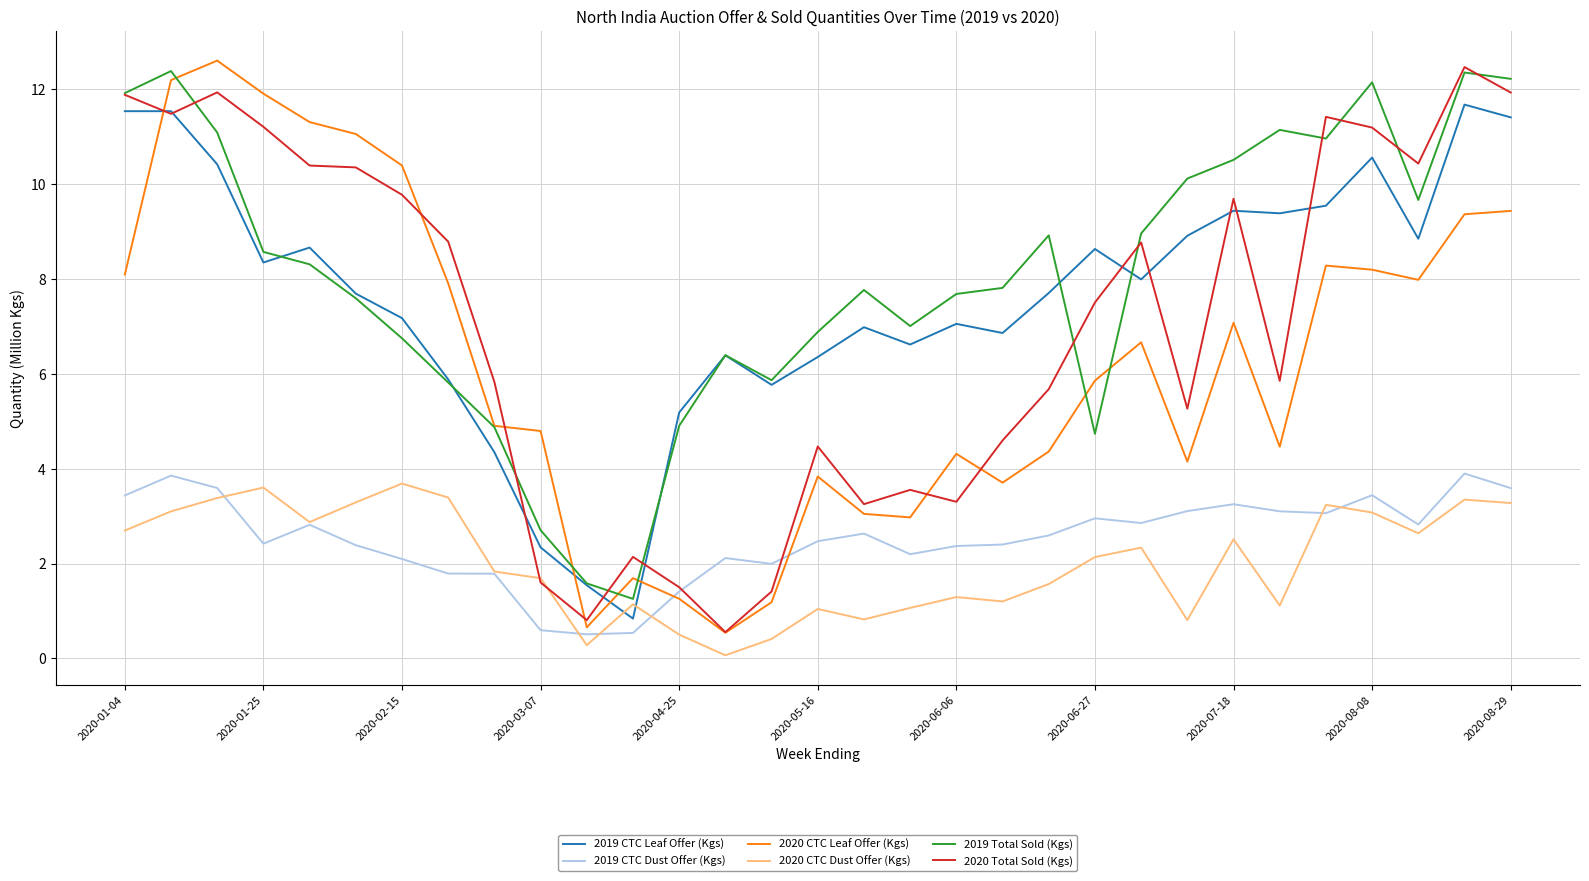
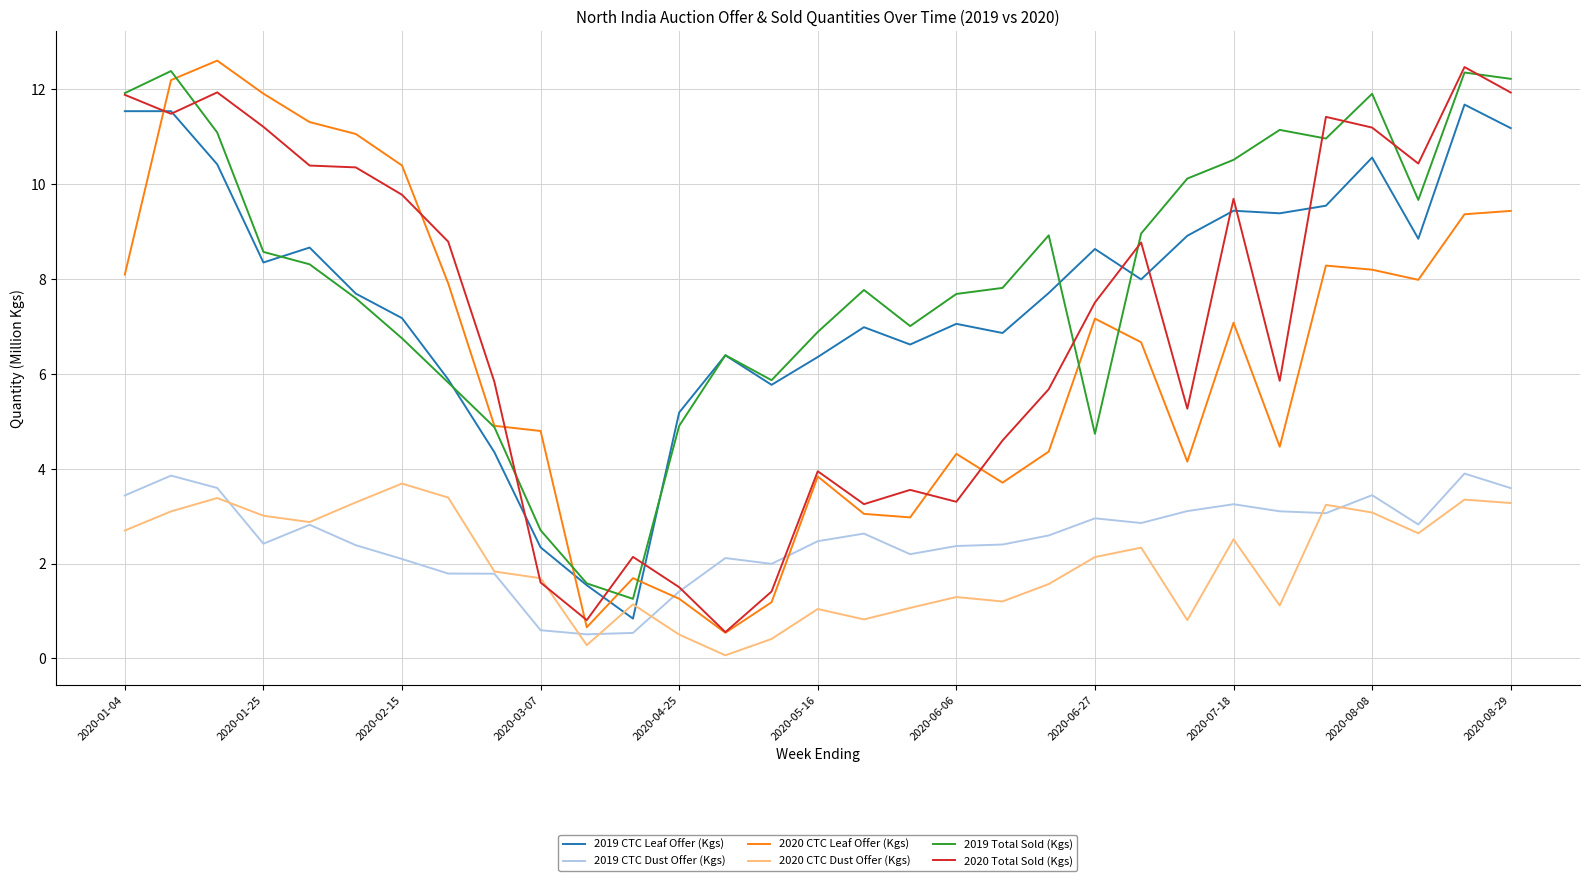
  {
    "2019 CTC Leaf Offer (Kgs)": {
      "2020-01-04": 11.5,
      "2020-01-25": 8.3,
      "2020-02-15": 7.2,
      "2020-03-07": 2.3,
      "2020-04-25": 5.2,
      "2020-05-16": 6.4,
      "2020-06-06": 7.1,
      "2020-06-27": 8.6,
      "2020-07-18": 9.4,
      "2020-08-08": 10.6,
-     "2020-08-29": 11.4
+     "2020-08-29": 11.2
    },
    "2019 CTC Dust Offer (Kgs)": {
      "2020-01-04": 3.4,
      "2020-01-25": 2.4,
      "2020-02-15": 2.1,
      "2020-03-07": 0.6,
      "2020-04-25": 1.4,
      "2020-05-16": 2.5,
      "2020-06-06": 2.4,
      "2020-06-27": 3.0,
      "2020-07-18": 3.3,
      "2020-08-08": 3.4,
      "2020-08-29": 3.6
    },
    "2020 CTC Leaf Offer (Kgs)": {
      "2020-01-04": 8.1,
      "2020-01-25": 11.9,
      "2020-02-15": 10.4,
      "2020-03-07": 4.8,
      "2020-04-25": 1.3,
      "2020-05-16": 3.8,
      "2020-06-06": 4.3,
-     "2020-06-27": 5.9,
+     "2020-06-27": 7.2,
      "2020-07-18": 7.1,
      "2020-08-08": 8.2,
      "2020-08-29": 9.4
    },
    "2020 CTC Dust Offer (Kgs)": {
      "2020-01-04": 2.7,
-     "2020-01-25": 3.6,
+     "2020-01-25": 3.0,
      "2020-02-15": 3.7,
      "2020-03-07": 1.7,
      "2020-04-25": 0.5,
      "2020-05-16": 1.0,
      "2020-06-06": 1.3,
      "2020-06-27": 2.1,
      "2020-07-18": 2.5,
      "2020-08-08": 3.1,
      "2020-08-29": 3.3
    },
    "2019 Total Sold (Kgs)": {
      "2020-01-25": 8.6,
      "2020-02-15": 6.8,
      "2020-03-07": 2.7,
      "2020-04-25": 4.9,
      "2020-05-16": 6.9,
      "2020-06-06": 7.7,
      "2020-06-27": 4.7,
      "2020-07-18": 10.5,
-     "2020-08-08": 12.1,
+     "2020-08-08": 11.9,
      "2020-08-29": 12.2
    },
    "2020 Total Sold (Kgs)": {
      "2020-01-25": 11.2,
      "2020-02-15": 9.8,
      "2020-03-07": 1.6,
      "2020-04-25": 1.5,
-     "2020-05-16": 4.5,
+     "2020-05-16": 3.9,
      "2020-06-06": 3.3,
      "2020-06-27": 7.5,
      "2020-07-18": 9.7,
      "2020-08-08": 11.2,
      "2020-08-29": 11.9
    }
  }
